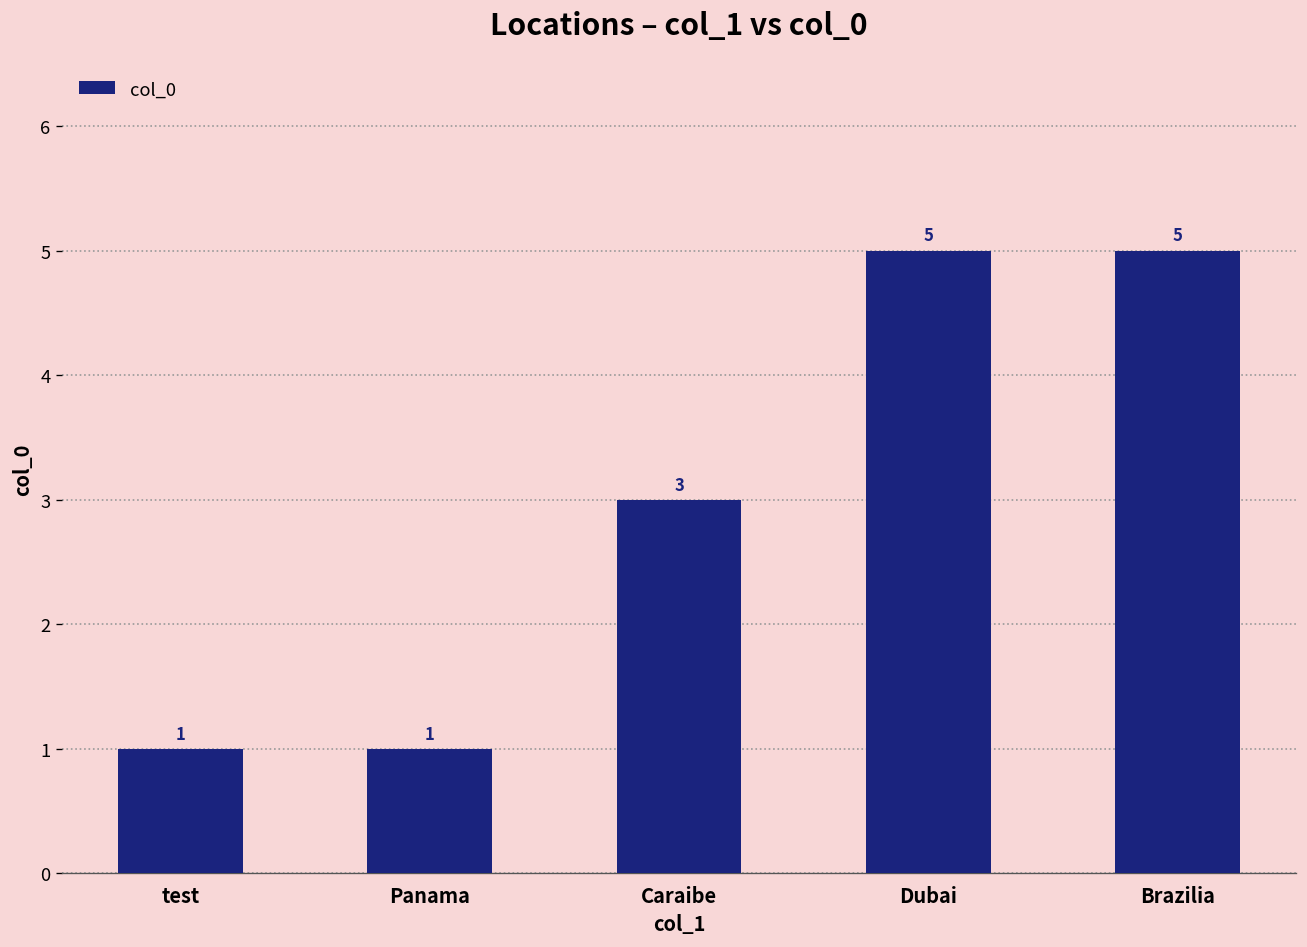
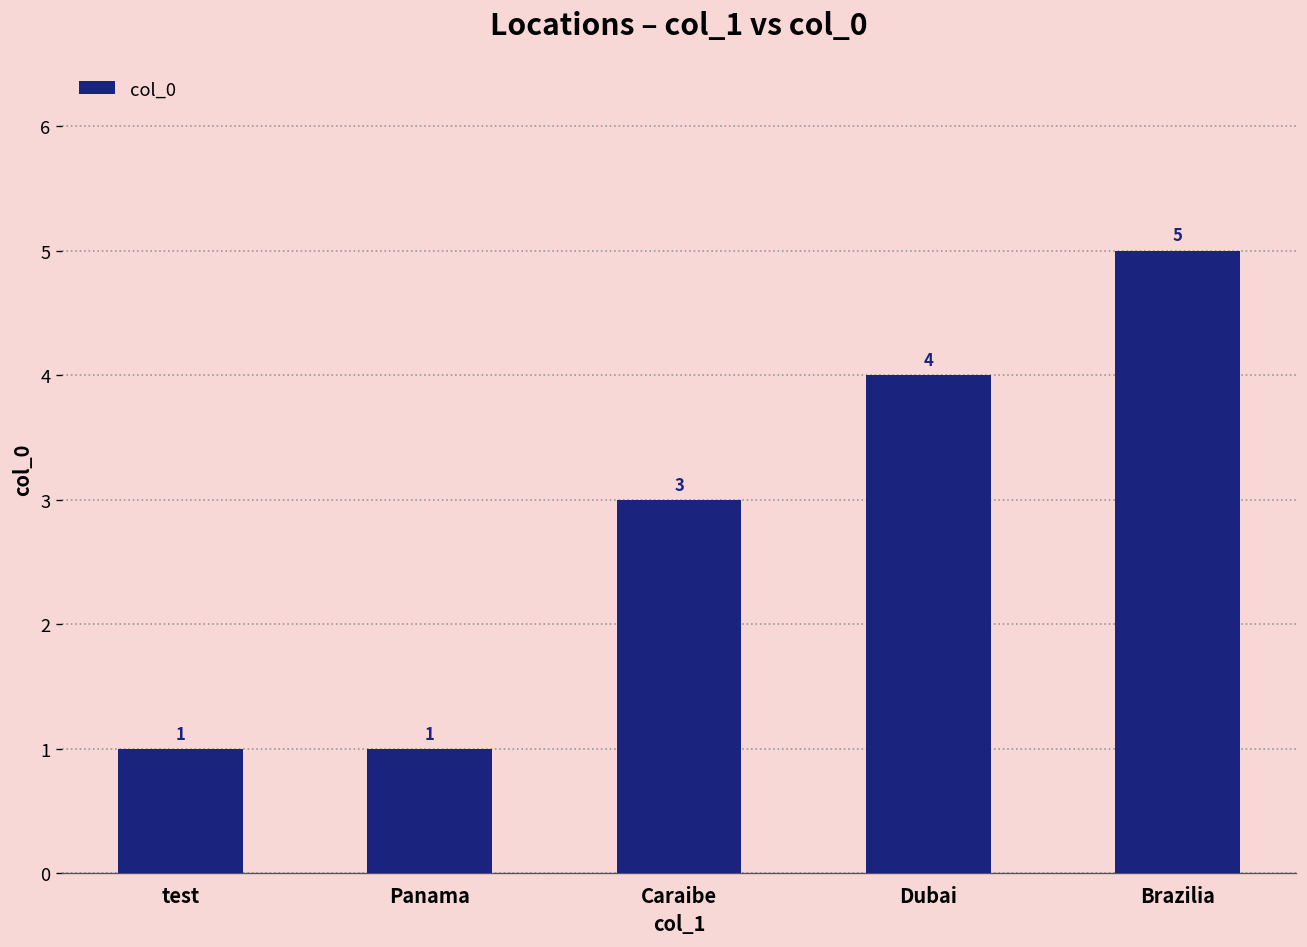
  {
    "test": 1,
    "Panama": 1,
    "Caraibe": 3,
-   "Dubai": 5,
+   "Dubai": 4,
    "Brazilia": 5
  }
